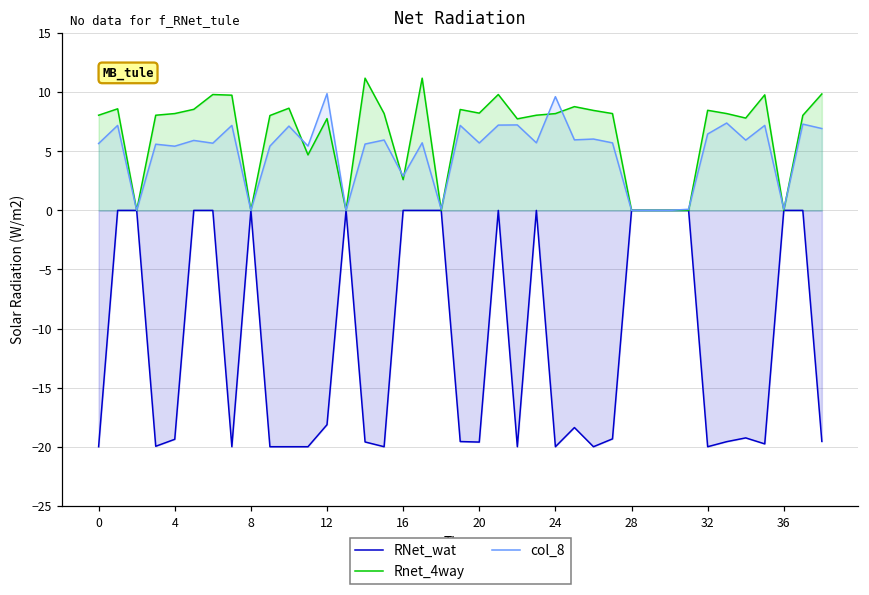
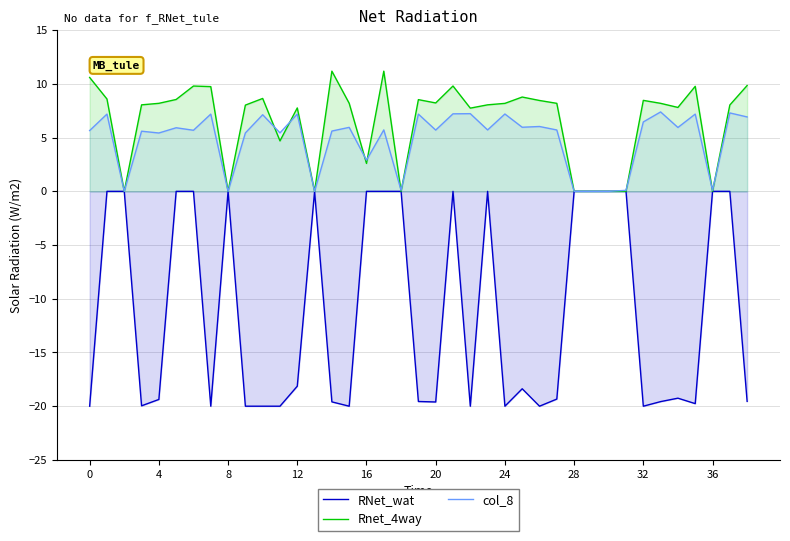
  {
    "Rnet_4way": {
-     "0": 8.1,
+     "0": 10.6,
      "4": 8.2,
      "12": 7.8,
      "16": 2.6,
      "20": 8.2,
      "24": 8.2,
      "32": 8.5
    },
    "col_8": {
      "0": 5.7,
      "4": 5.4,
-     "12": 9.9,
+     "12": 7.2,
      "16": 2.9,
      "20": 5.7,
-     "24": 9.6,
+     "24": 7.2,
      "32": 6.5
    }
  }
